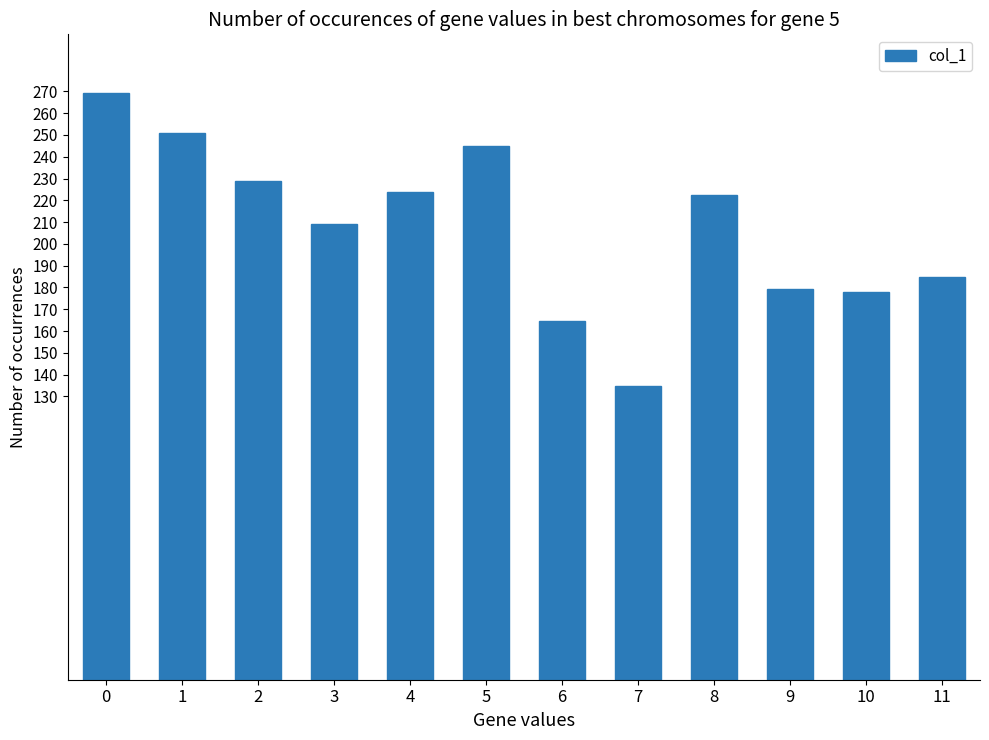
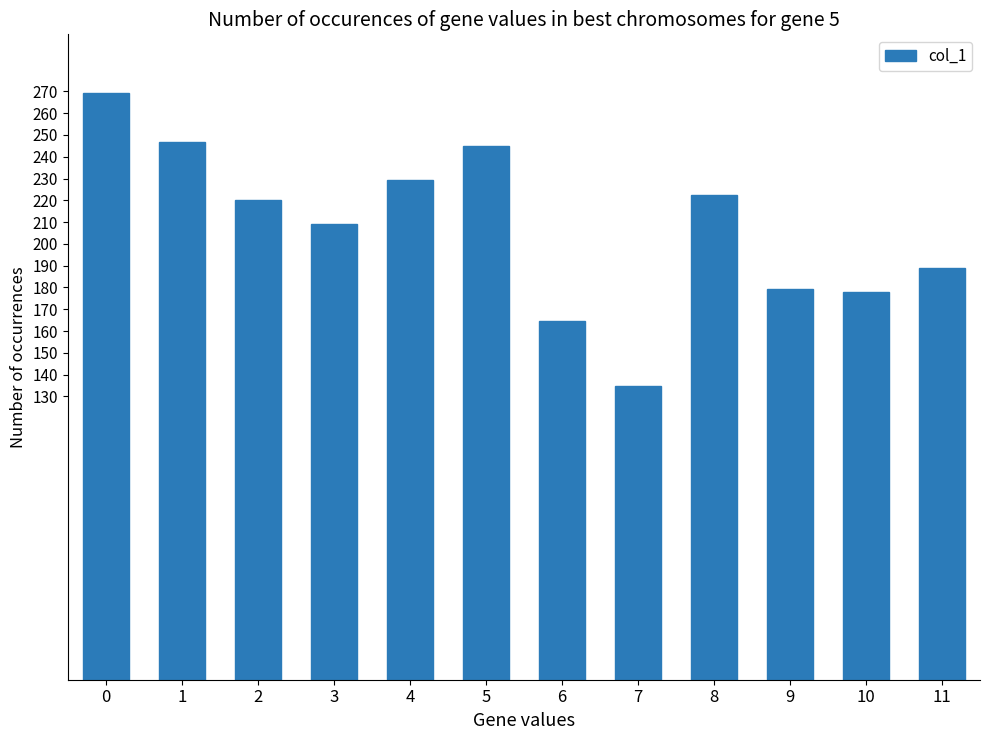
  {
    "0": 269,
-   "1": 251,
-   "2": 229,
+   "1": 247,
+   "2": 220,
    "3": 209,
-   "4": 224,
+   "4": 230,
    "5": 245,
    "6": 165,
    "7": 135,
    "8": 222,
    "9": 179,
    "10": 178,
-   "11": 185
+   "11": 189
  }
